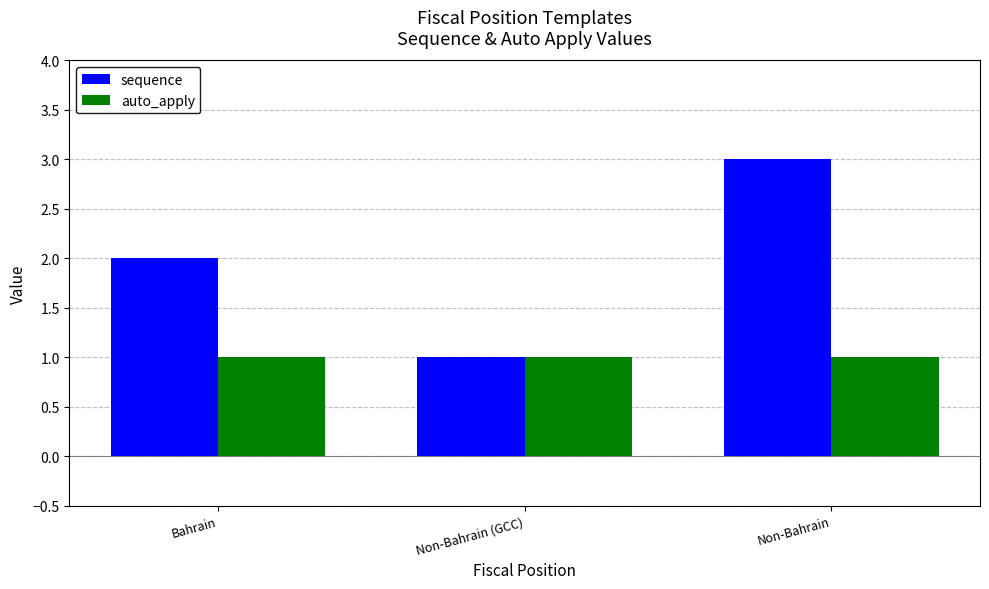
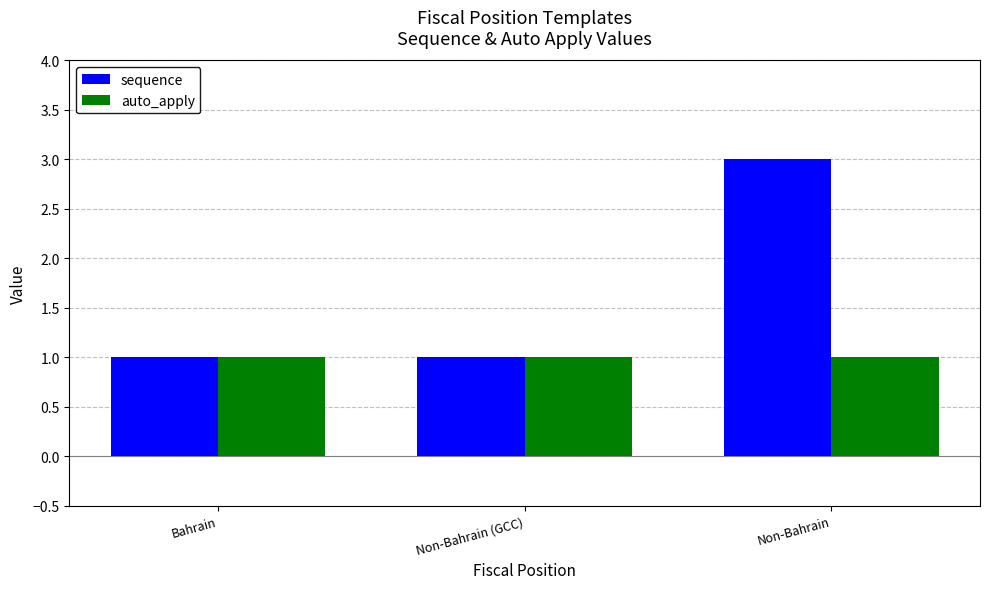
  {
    "sequence": {
-     "Bahrain": 2,
+     "Bahrain": 1,
      "Non-Bahrain (GCC)": 1,
      "Non-Bahrain": 3
    },
    "auto_apply": {
      "Bahrain": 1,
      "Non-Bahrain (GCC)": 1,
      "Non-Bahrain": 1
    }
  }
